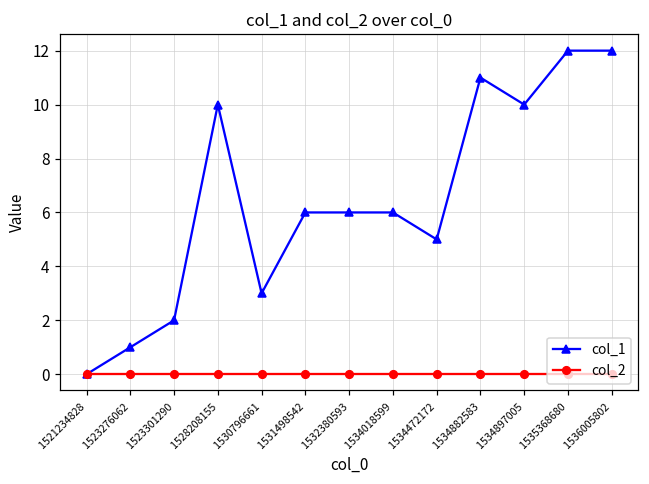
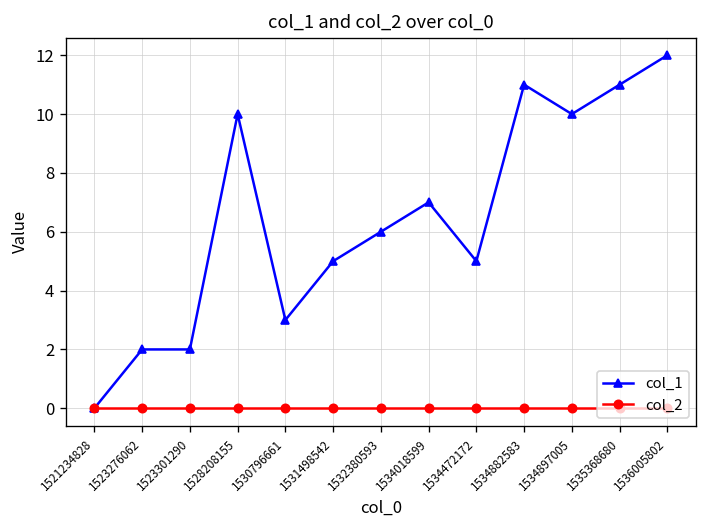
  {
    "col_1": {
-     "1523276062": 1,
+     "1523276062": 2,
      "1523301290": 2,
      "1528208155": 10,
      "1530796661": 3,
-     "1531498542": 6,
+     "1531498542": 5,
      "1532380593": 6,
-     "1534018599": 6,
+     "1534018599": 7,
      "1534472172": 5,
      "1534882583": 11,
      "1534897005": 10,
-     "1535368680": 12,
+     "1535368680": 11,
      "1536005802": 12
    },
    "col_2": {
      "1523276062": 0,
      "1523301290": 0,
      "1528208155": 0,
      "1530796661": 0,
      "1531498542": 0,
      "1532380593": 0,
      "1534018599": 0,
      "1534472172": 0,
      "1534882583": 0,
      "1534897005": 0
    }
  }
